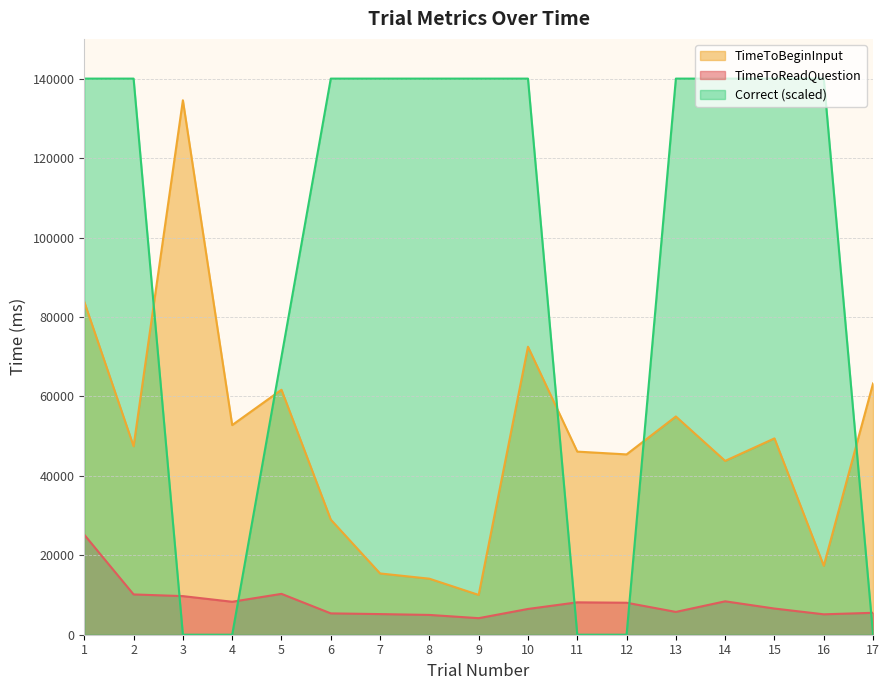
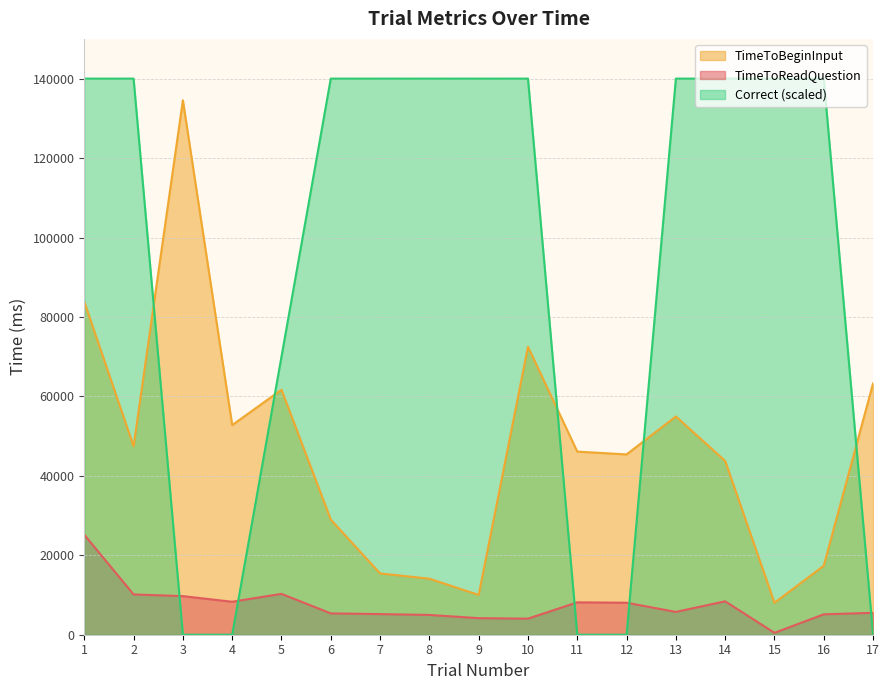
  {
    "TimeToBeginInput": {
      "1": 84000,
      "2": 47000,
      "3": 135000,
      "4": 53000,
      "5": 62000,
      "6": 29000,
      "7": 15000,
      "8": 14000,
      "9": 10000,
      "10": 73000,
      "11": 46000,
      "12": 45000,
      "13": 55000,
      "14": 44000,
-     "15": 49000,
+     "15": 8000,
      "16": 17000,
      "17": 63000
    },
    "TimeToReadQuestion": {
      "1": 25000,
      "2": 10000,
      "3": 10000,
      "4": 8000,
      "5": 10000,
      "6": 5000,
      "7": 5000,
      "8": 5000,
      "9": 4000,
-     "10": 6000,
+     "10": 4000,
      "11": 8000,
      "12": 8000,
      "13": 6000,
      "14": 8000,
-     "15": 7000,
+     "15": 0,
      "16": 5000,
      "17": 6000
    },
    "Correct (scaled)": {
      "1": 140000,
      "2": 140000,
      "3": 0,
      "4": 0,
      "5": 70000,
      "6": 140000,
      "7": 140000,
      "8": 140000,
      "9": 140000,
      "10": 140000,
      "11": 0,
      "12": 0,
      "13": 140000,
      "17": 0
    }
  }
